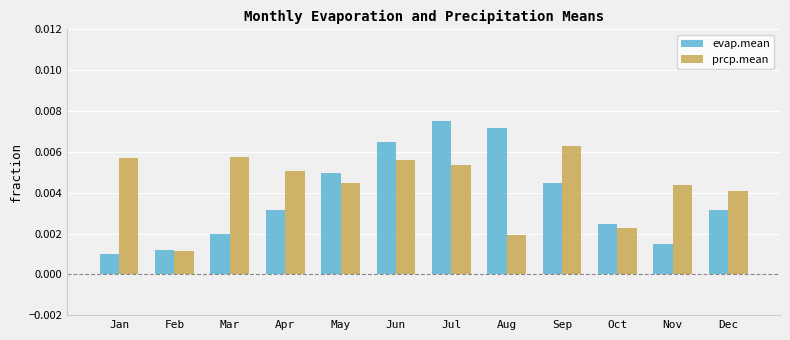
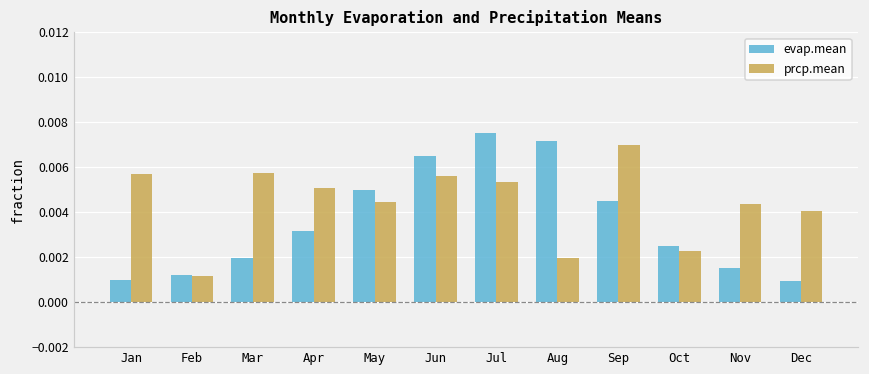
  {
    "evap.mean": {
      "Jan": 0.0010,
      "Feb": 0.0012,
      "Mar": 0.0020,
      "Apr": 0.0031,
      "May": 0.0050,
      "Jun": 0.0065,
      "Jul": 0.0075,
      "Aug": 0.0072,
      "Sep": 0.0045,
      "Oct": 0.0025,
      "Nov": 0.0015,
-     "Dec": 0.0032
+     "Dec": 0.0009
    },
    "prcp.mean": {
      "Jan": 0.0057,
      "Feb": 0.0011,
      "Mar": 0.0057,
      "Apr": 0.0051,
      "May": 0.0045,
      "Jun": 0.0056,
      "Jul": 0.0053,
      "Aug": 0.0020,
-     "Sep": 0.0063,
+     "Sep": 0.0070,
      "Oct": 0.0023,
      "Nov": 0.0044,
      "Dec": 0.0041
    }
  }
